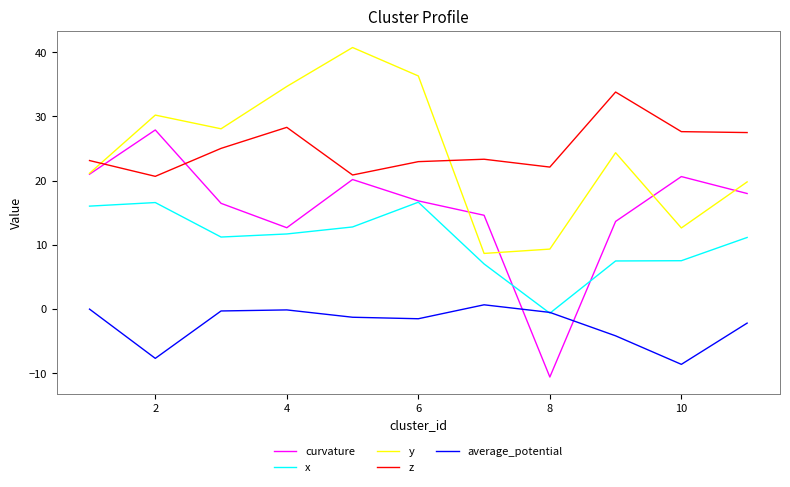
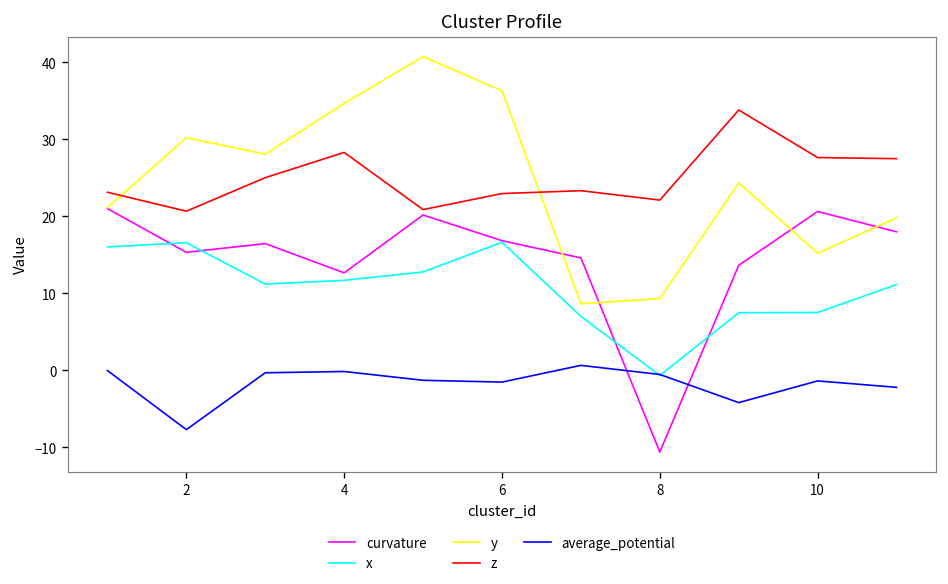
  {
    "curvature": {
-     "2": 28,
+     "2": 15,
      "4": 13,
      "8": -11,
      "10": 21
    },
    "x": {
      "2": 17,
      "4": 12,
      "10": 8
    },
    "y": {
      "2": 30,
      "4": 35,
      "6": 36,
      "8": 9,
-     "10": 13
+     "10": 15
    },
    "z": {
      "2": 21,
      "4": 28,
      "6": 23,
      "8": 22,
      "10": 28
    },
    "average_potential": {
      "2": -8,
      "4": 0,
      "6": -2,
-     "10": -9
+     "10": -1
    }
  }
